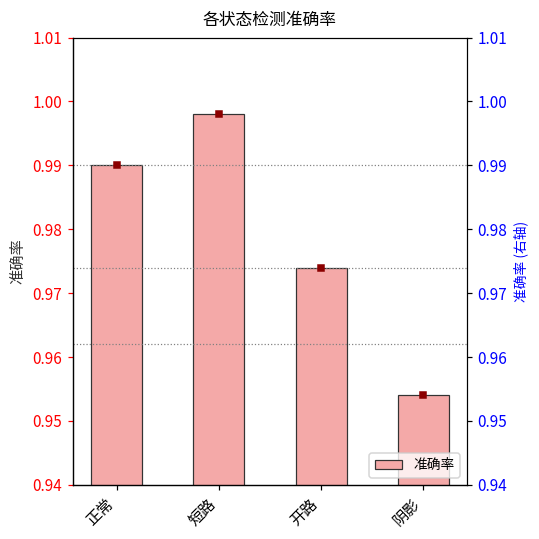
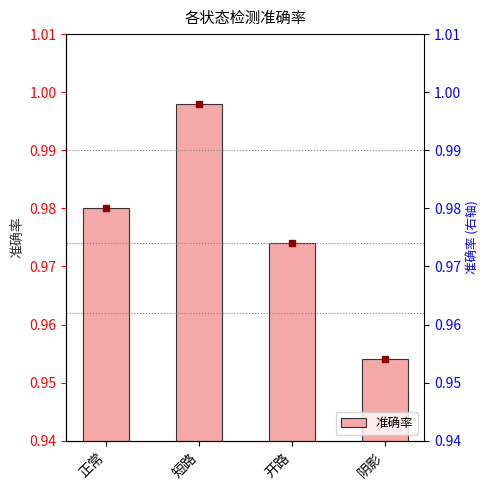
  {
    "准确率": {
-     "正常": 0.99,
+     "正常": 0.98,
      "短路": 0.998,
      "开路": 0.974,
      "阴影": 0.954
    }
  }
